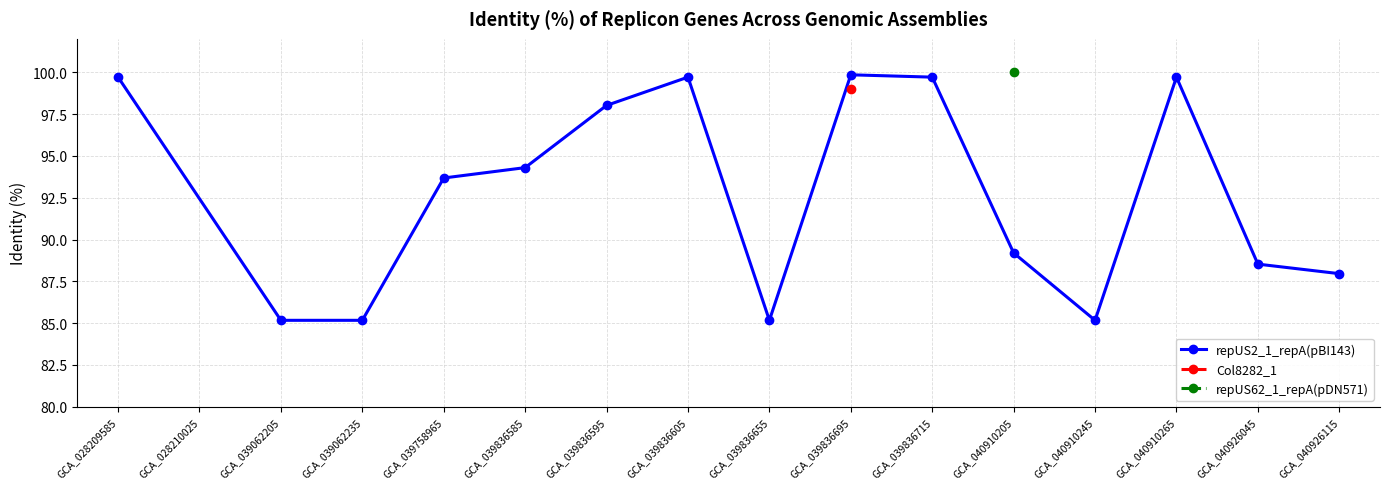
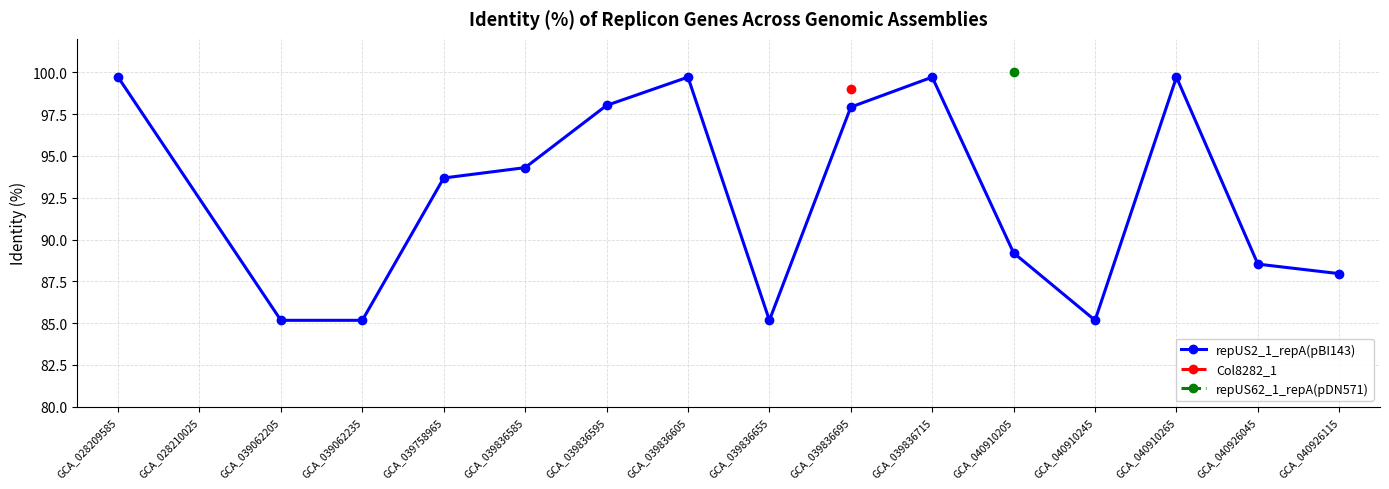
  {
    "repUS2_1_repA(pBI143)": {
      "GCA_028209585": 99.7,
      "GCA_039062205": 85.2,
      "GCA_039062235": 85.2,
      "GCA_039758965": 93.7,
      "GCA_039836585": 94.3,
      "GCA_039836595": 98.0,
      "GCA_039836605": 99.7,
      "GCA_039836655": 85.2,
-     "GCA_039836695": 99.9,
+     "GCA_039836695": 97.9,
      "GCA_039836715": 99.7,
      "GCA_040910205": 89.2,
      "GCA_040910245": 85.2,
      "GCA_040910265": 99.7,
      "GCA_040926045": 88.5,
      "GCA_040926115": 88.0
    },
    "Col8282_1": {
      "GCA_039836695": 99.0
    },
    "repUS62_1_repA(pDN571)": {
      "GCA_040910205": 100.0
    }
  }
